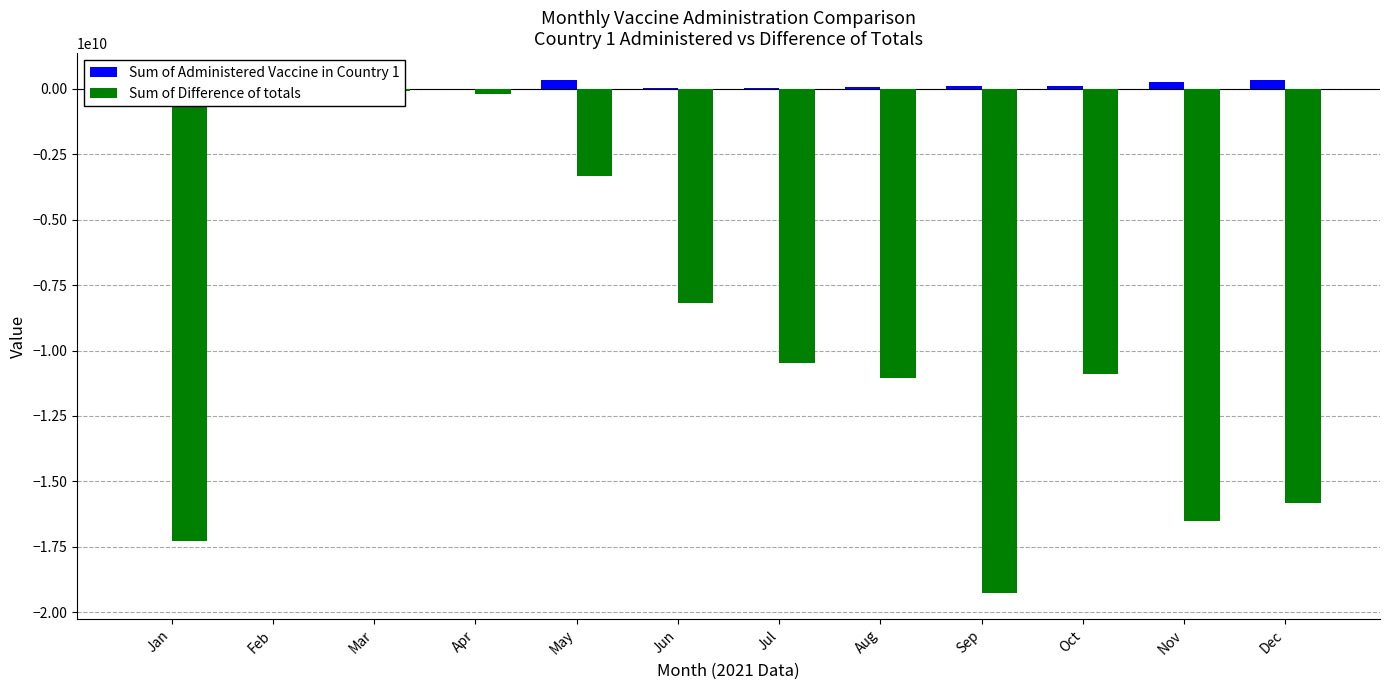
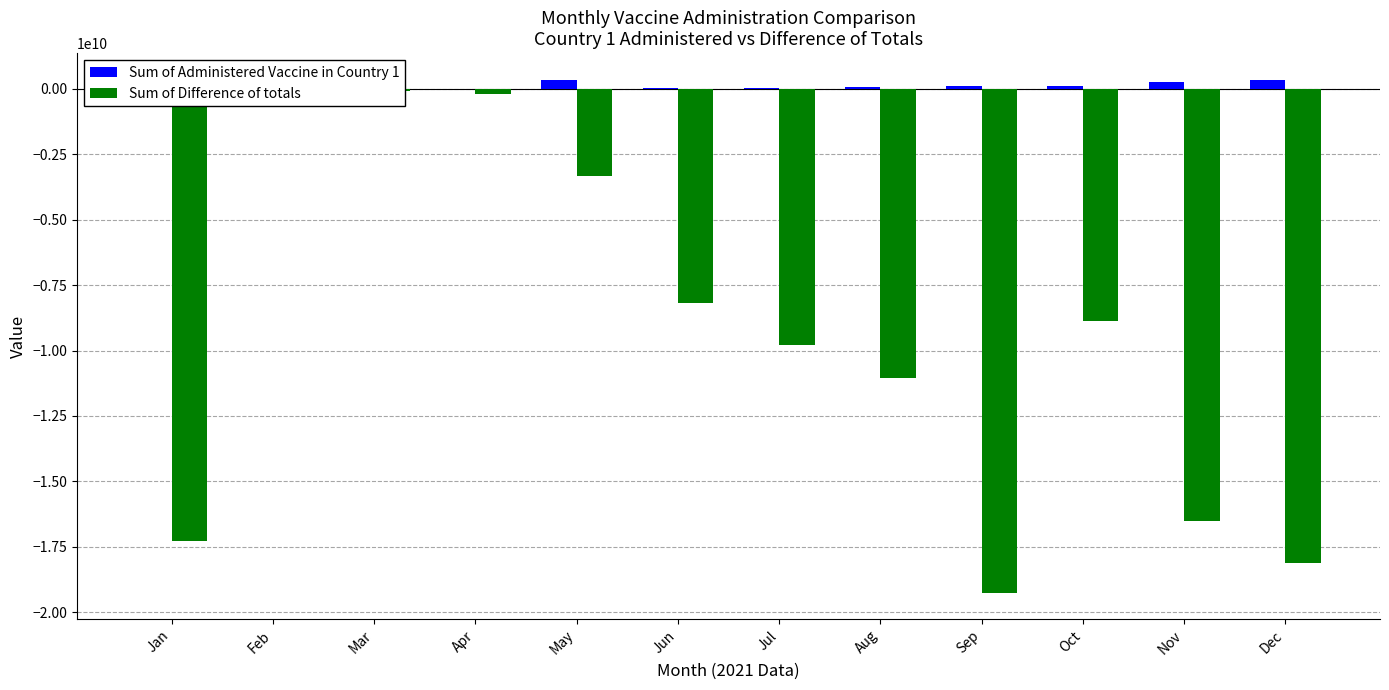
  {
    "Sum of Administered Vaccine in Country 1": {
      "May": 300000000,
      "Sep": 100000000,
      "Oct": 100000000,
      "Nov": 200000000,
      "Dec": 300000000
    },
    "Sum of Difference of totals": {
      "Jan": -17300000000,
      "Apr": -200000000,
      "May": -3400000000,
      "Jun": -8200000000,
-     "Jul": -10500000000,
+     "Jul": -9800000000,
      "Aug": -11100000000,
      "Sep": -19300000000,
-     "Oct": -10900000000,
+     "Oct": -8900000000,
      "Nov": -16500000000,
-     "Dec": -15800000000
+     "Dec": -18100000000
    }
  }
